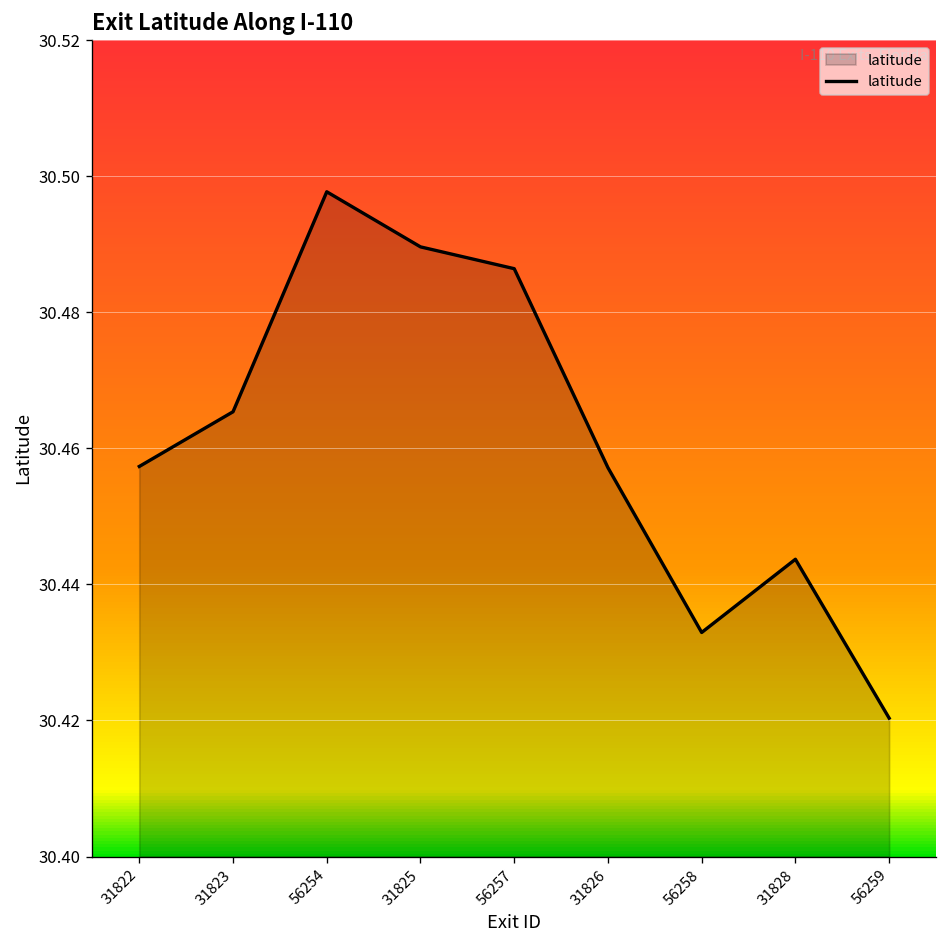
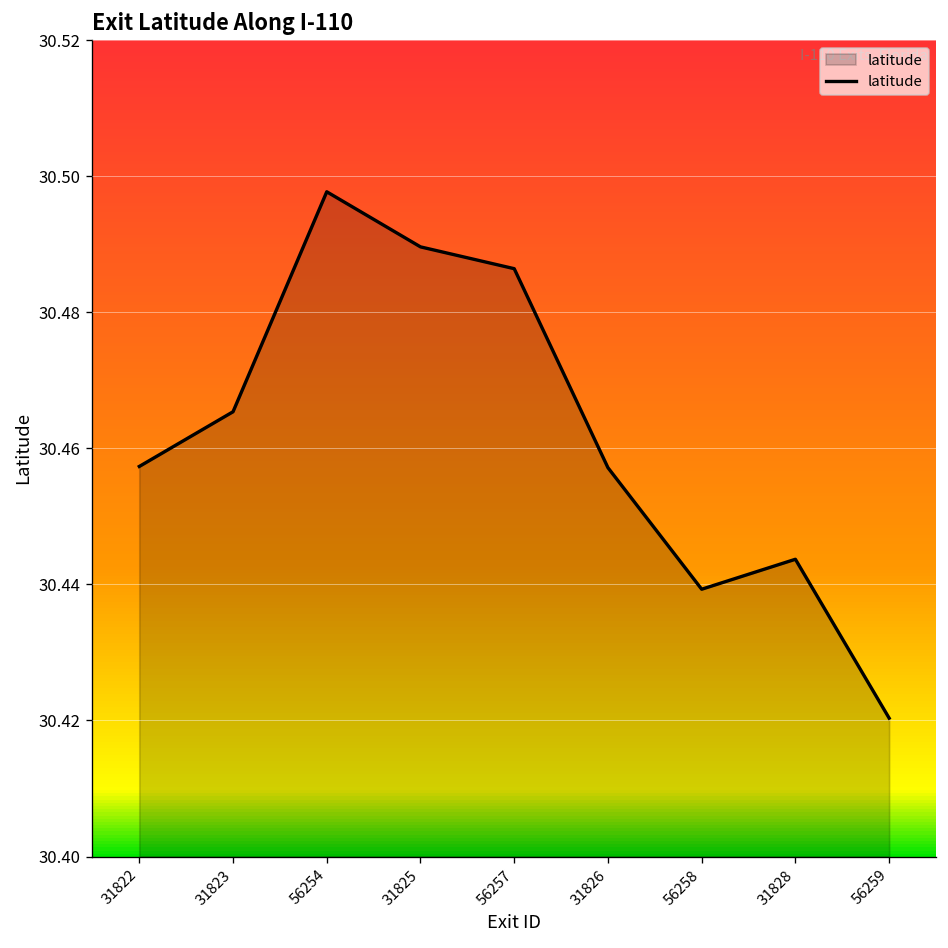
  {
    "31822": 30.457,
    "31823": 30.465,
    "56254": 30.498,
    "31825": 30.490,
    "56257": 30.486,
    "31826": 30.457,
-   "56258": 30.433,
+   "56258": 30.439,
    "31828": 30.444,
    "56259": 30.420
  }
